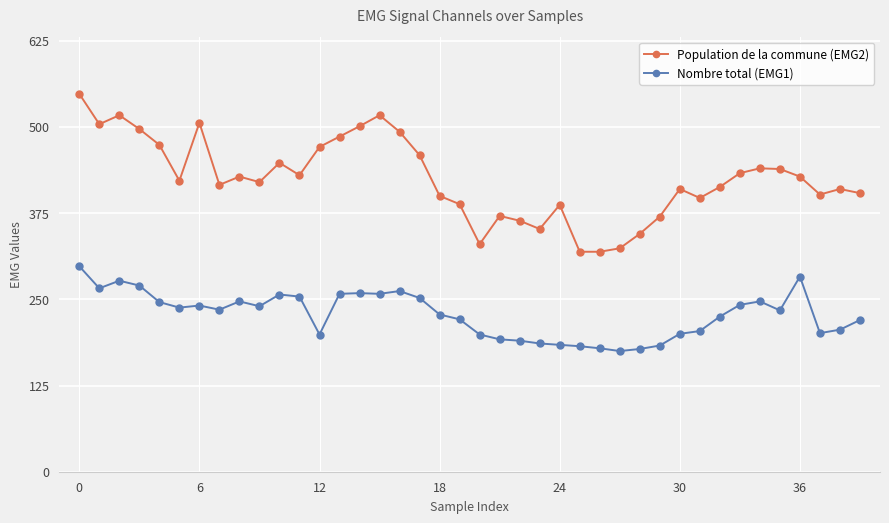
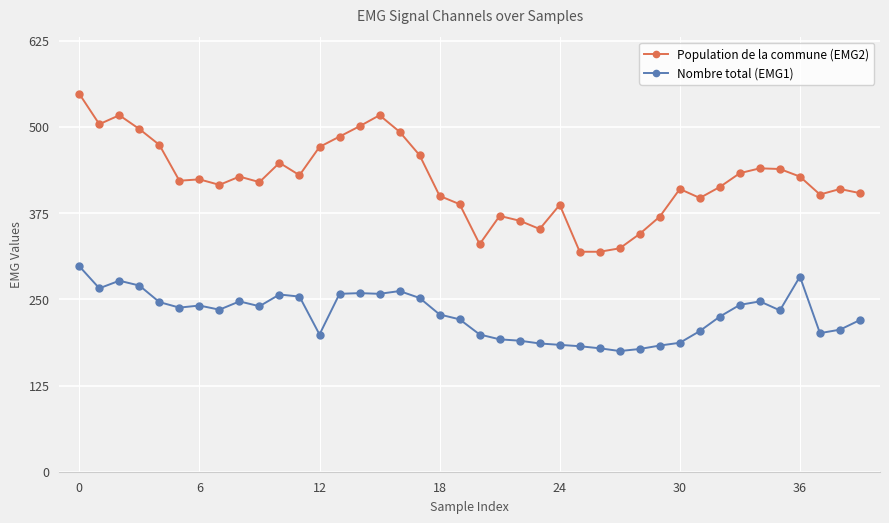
  {
    "Population de la commune (EMG2)": {
      "0": 550,
-     "6": 510,
+     "6": 420,
      "12": 470,
      "18": 400,
      "24": 390,
      "30": 410,
      "36": 430
    },
    "Nombre total (EMG1)": {
      "0": 300,
      "6": 240,
      "12": 200,
      "18": 230,
      "24": 180,
-     "30": 200,
+     "30": 190,
      "36": 280
    }
  }
